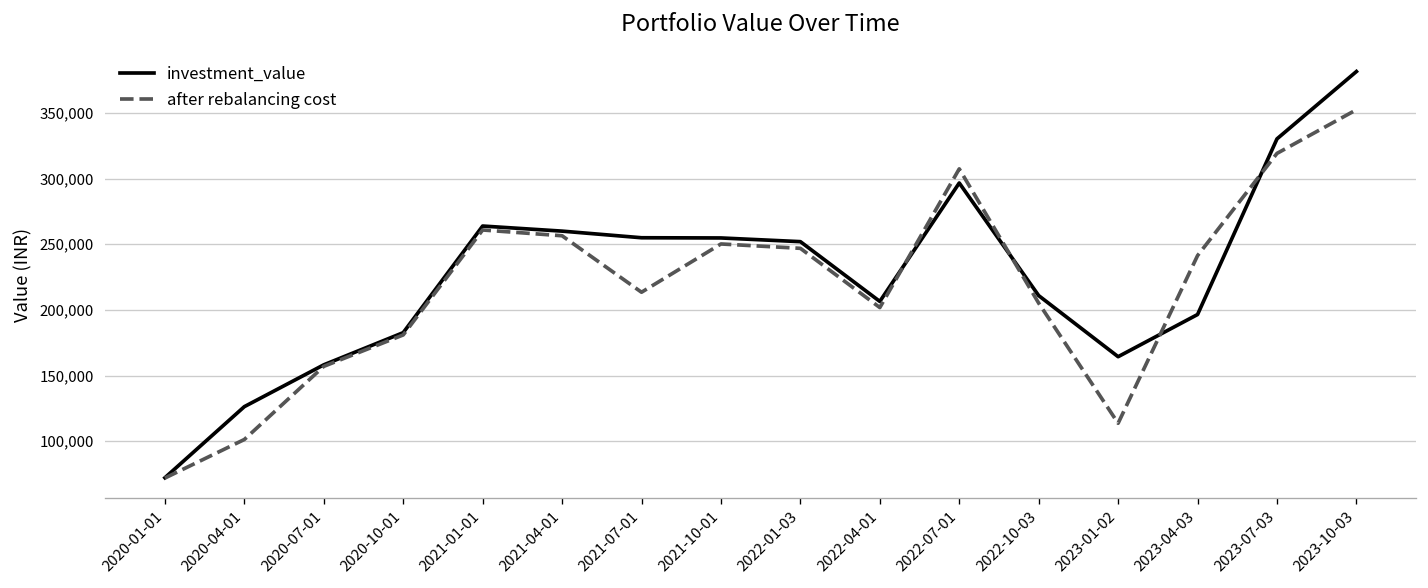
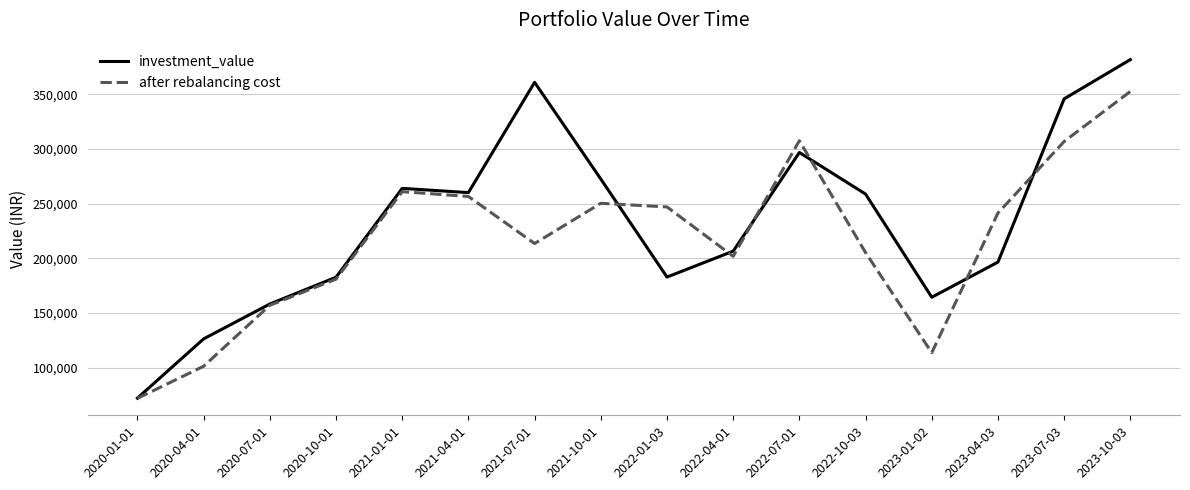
  {
    "investment_value": {
      "2020-04-01": "126,000",
      "2021-01-01": "264,000",
      "2021-04-01": "260,000",
-     "2021-07-01": "255,000",
-     "2021-10-01": "255,000",
-     "2022-01-03": "252,000",
+     "2021-07-01": "361,000",
+     "2021-10-01": "272,000",
+     "2022-01-03": "183,000",
      "2022-04-01": "206,000",
      "2022-07-01": "297,000",
-     "2022-10-03": "211,000",
+     "2022-10-03": "259,000",
      "2023-01-02": "164,000",
      "2023-04-03": "197,000",
-     "2023-07-03": "330,000",
+     "2023-07-03": "346,000",
      "2023-10-03": "382,000"
    },
    "after rebalancing cost": {
      "2020-04-01": "101,000",
      "2021-01-01": "261,000",
      "2021-04-01": "257,000",
      "2021-07-01": "213,000",
      "2021-10-01": "250,000",
      "2022-01-03": "247,000",
      "2022-04-01": "202,000",
      "2022-07-01": "307,000",
      "2022-10-03": "205,000",
      "2023-01-02": "114,000",
      "2023-04-03": "241,000",
-     "2023-07-03": "319,000",
+     "2023-07-03": "307,000",
      "2023-10-03": "352,000"
    }
  }
